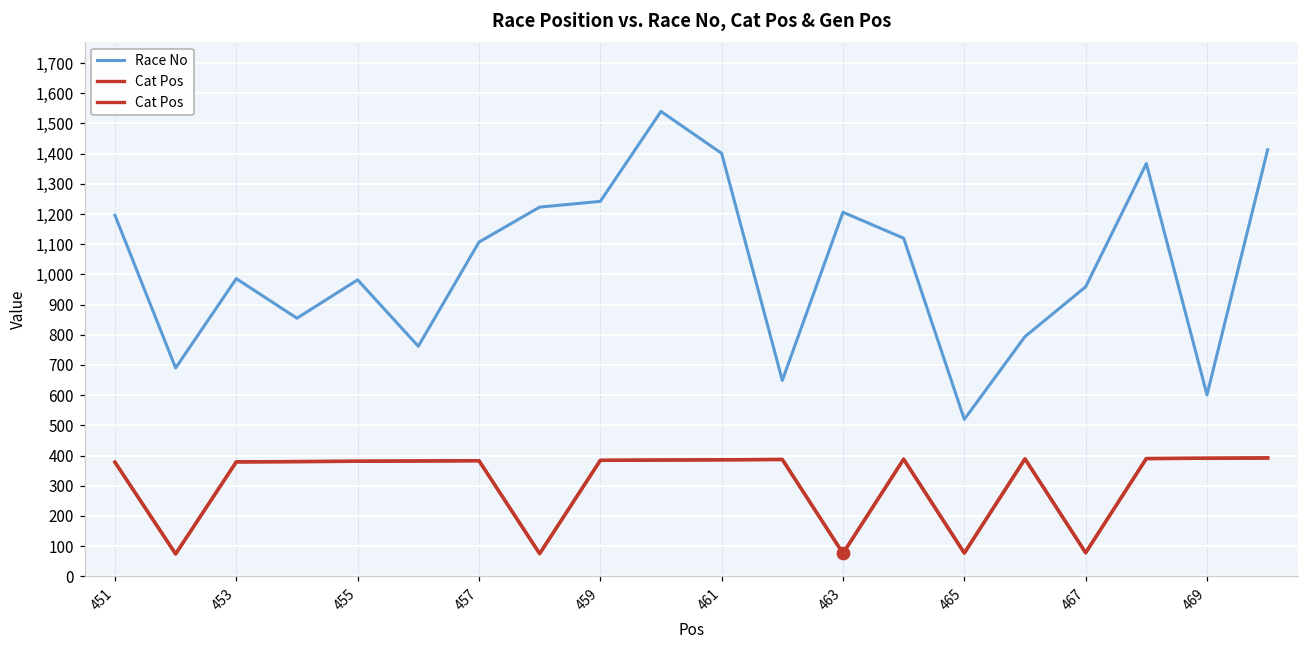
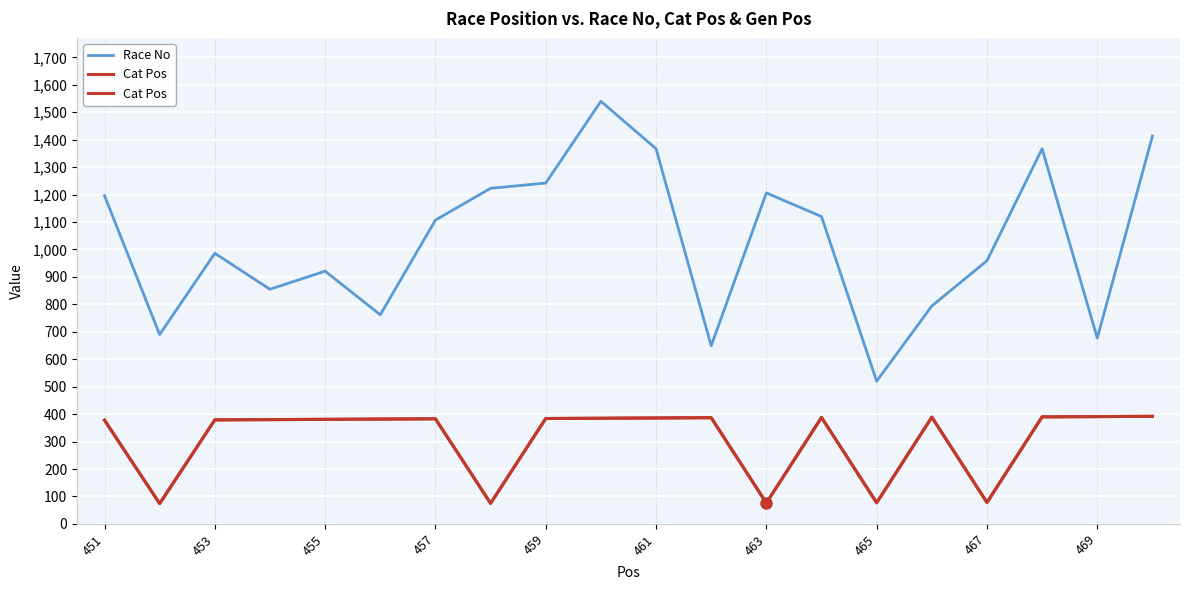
  {
    "Race No": {
      "451": "1,200",
      "453": "990",
-     "455": "980",
+     "455": "920",
      "457": "1,110",
      "459": "1,240",
-     "461": "1,400",
+     "461": "1,370",
      "463": "1,210",
      "465": "520",
      "467": "960",
-     "469": "600"
+     "469": "680"
    }
  }
